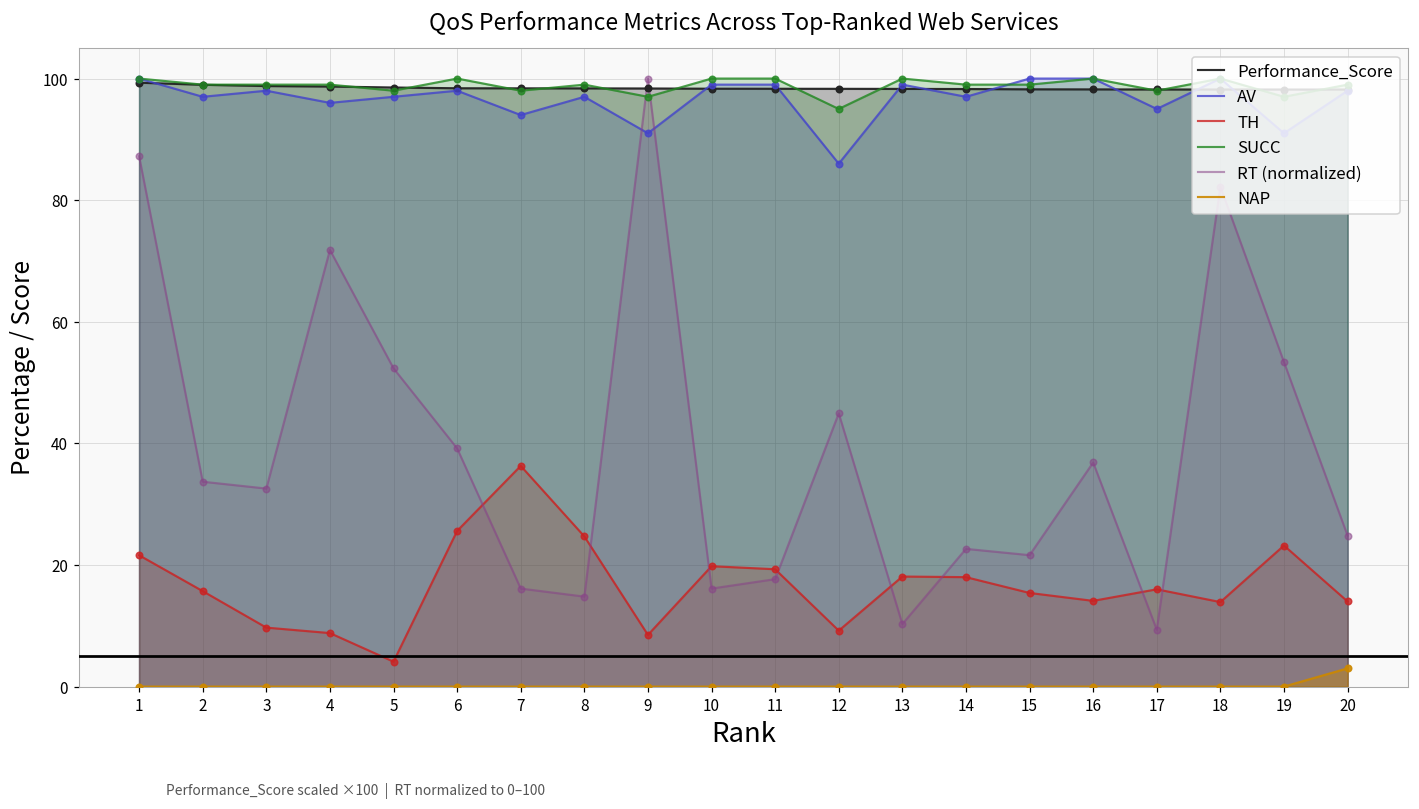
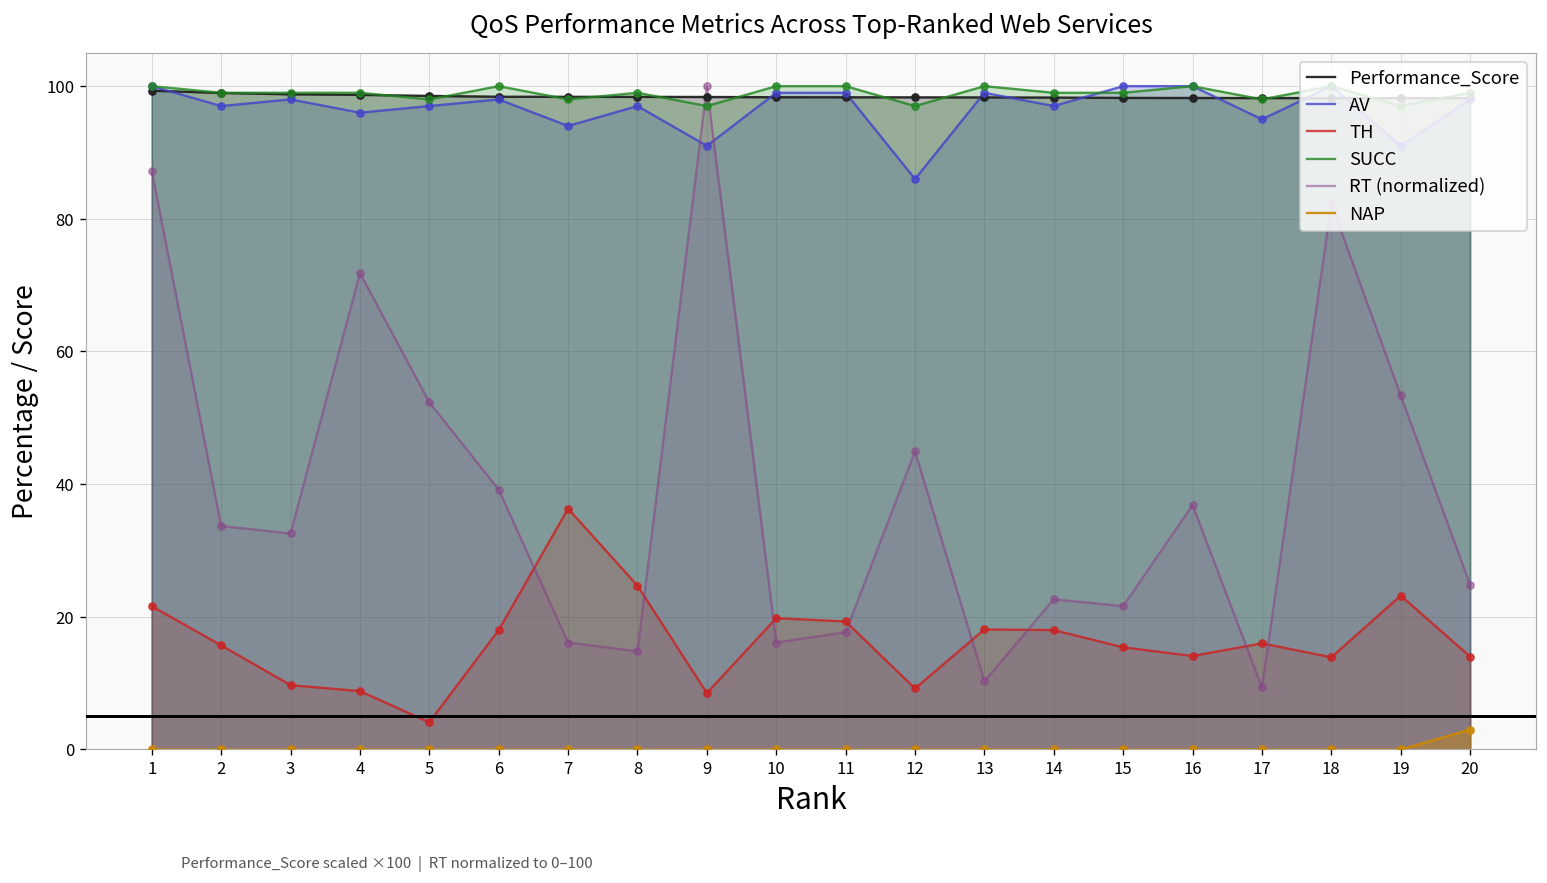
  {
    "Performance_Score": {
      "1": 99,
      "5": 99,
      "8": 98,
      "9": 98,
      "10": 98,
      "11": 98,
      "12": 98,
      "13": 98,
      "14": 98,
      "15": 98,
      "16": 98
    },
    "AV": {
      "2": 97,
      "3": 98,
      "4": 96,
      "5": 97,
      "7": 94,
      "8": 97,
      "9": 91,
      "10": 99,
      "11": 99,
      "12": 86,
      "13": 99,
      "14": 97,
      "15": 100,
      "17": 95
    },
    "TH": {
      "1": 22,
      "2": 16,
      "3": 10,
      "4": 9,
      "5": 4,
-     "6": 26,
+     "6": 18,
      "7": 36,
      "8": 25,
      "9": 9,
      "10": 20,
      "11": 19,
      "12": 9,
      "13": 18,
      "14": 18,
      "15": 15,
      "16": 14,
      "17": 16,
      "18": 14,
      "19": 23,
      "20": 14
    },
    "SUCC": {
      "5": 98,
      "6": 100,
      "8": 99,
      "9": 97,
      "10": 100,
      "11": 100,
-     "12": 95,
+     "12": 97,
      "13": 100,
      "14": 99,
      "15": 99
    },
    "RT (normalized)": {
      "1": 87,
      "2": 34,
      "3": 33,
      "4": 72,
      "5": 52,
      "6": 39,
      "7": 16,
      "8": 15,
      "9": 100,
      "10": 16,
      "11": 18,
      "12": 45,
      "13": 10,
      "14": 23,
      "15": 22,
      "16": 37,
      "17": 9,
      "19": 53,
      "20": 25
    },
    "NAP": {
      "1": 0,
      "2": 0,
      "3": 0,
      "4": 0,
      "5": 0,
      "6": 0,
      "7": 0,
      "8": 0,
      "9": 0,
      "10": 0,
      "11": 0,
      "12": 0,
      "13": 0,
      "14": 0,
      "15": 0,
      "16": 0,
      "17": 0,
      "18": 0,
      "19": 0,
      "20": 3
    }
  }
